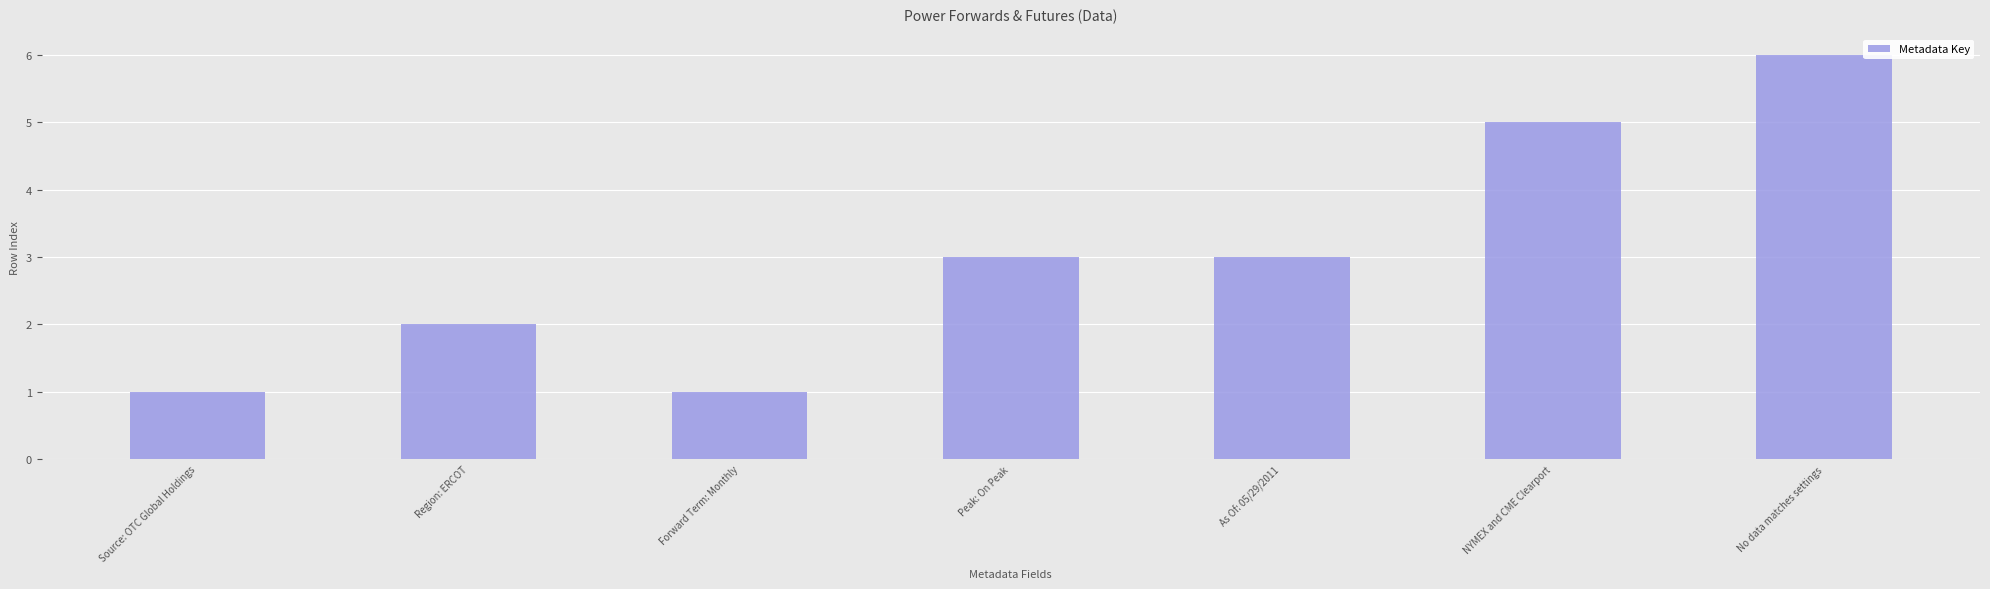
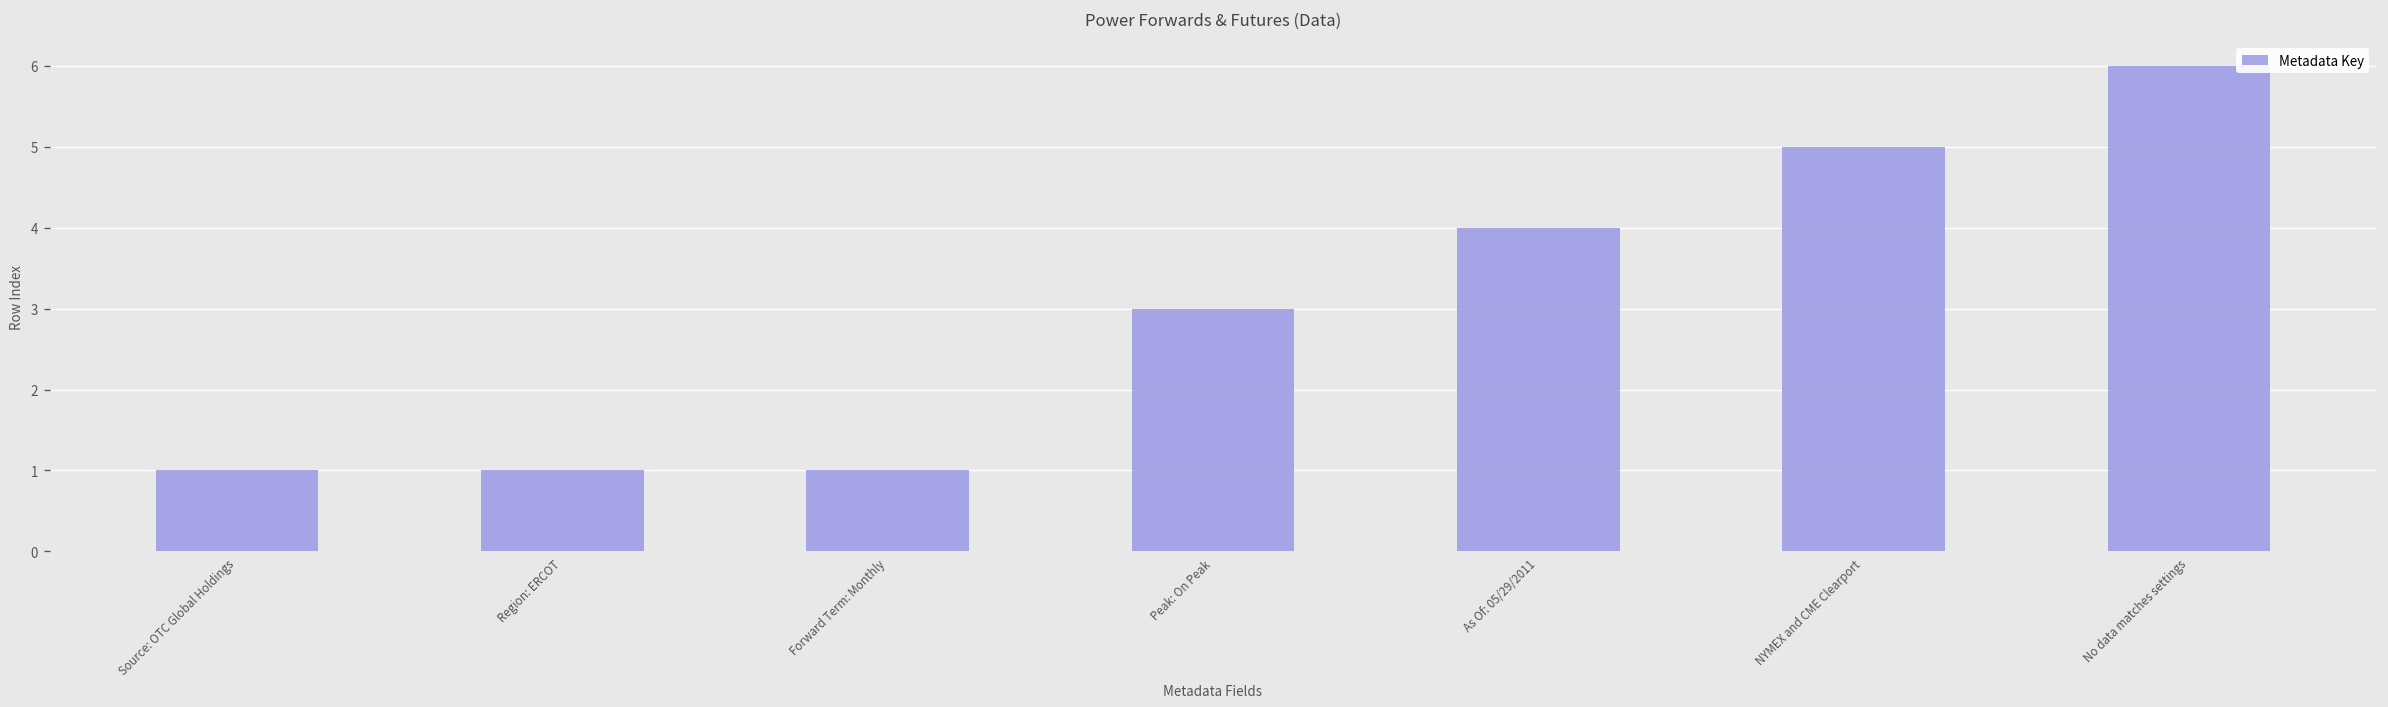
  {
    "Source: OTC Global Holdings": 1,
-   "Region: ERCOT": 2,
+   "Region: ERCOT": 1,
    "Forward Term: Monthly": 1,
    "Peak: On Peak": 3,
-   "As Of: 05/29/2011": 3,
+   "As Of: 05/29/2011": 4,
    "NYMEX and CME Clearport": 5,
    "No data matches settings": 6
  }
